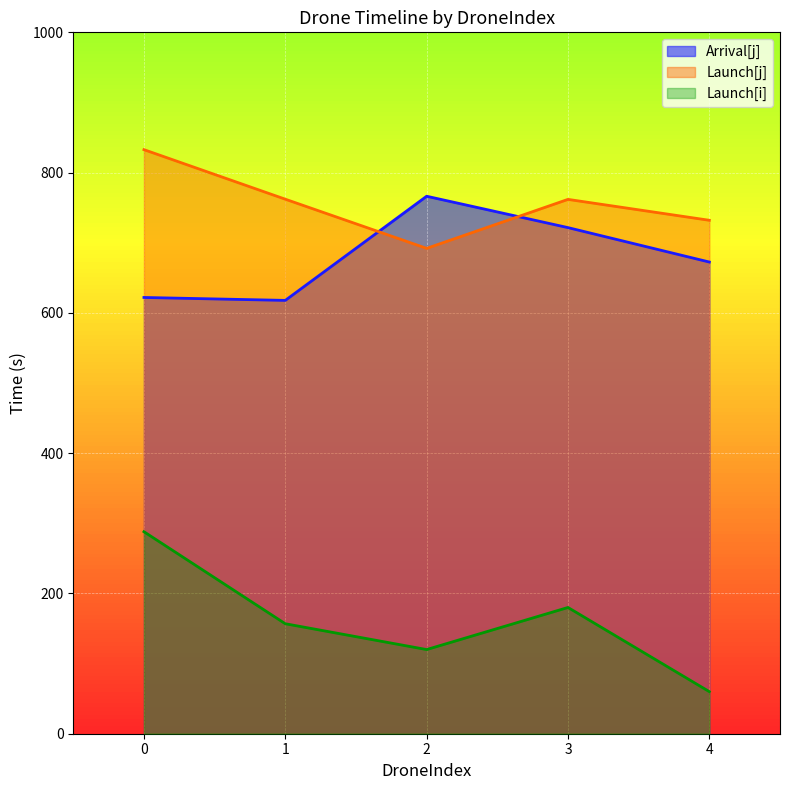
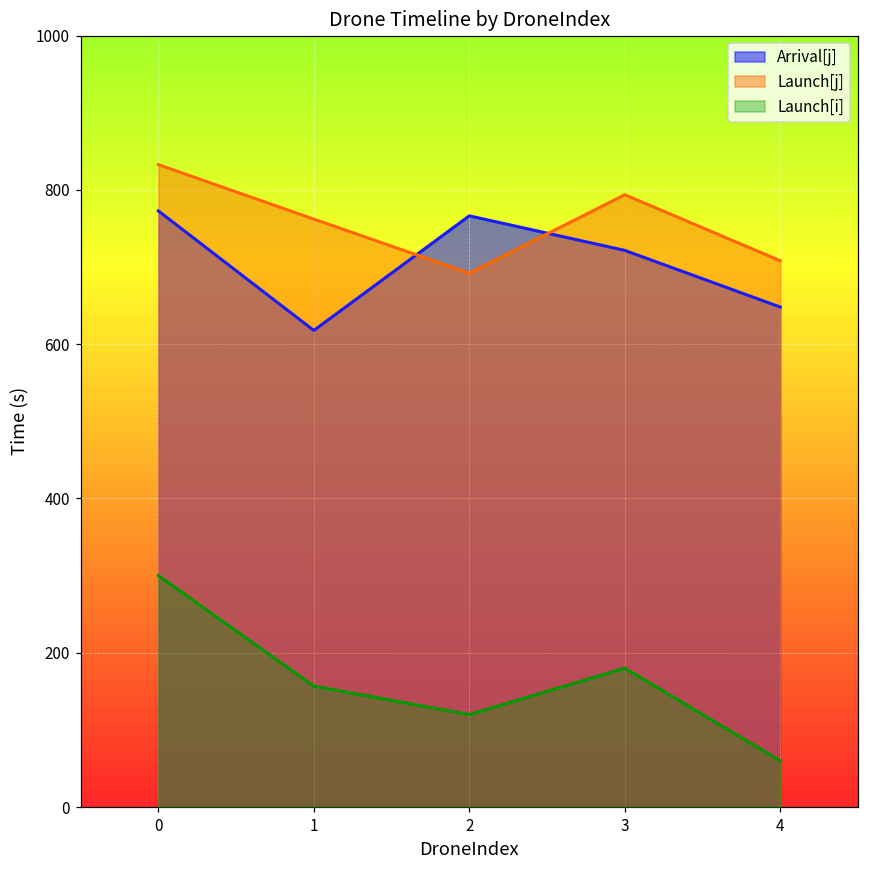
  {
    "Arrival[j]": {
-     "0": 620,
+     "0": 770,
      "1": 620,
      "2": 770,
      "3": 720,
-     "4": 670
+     "4": 650
    },
    "Launch[j]": {
      "0": 830,
      "1": 760,
      "2": 690,
-     "3": 760,
-     "4": 730
+     "3": 790,
+     "4": 710
    },
    "Launch[i]": {
-     "0": 290,
+     "0": 300,
      "1": 160,
      "2": 120,
      "3": 180,
      "4": 60
    }
  }
